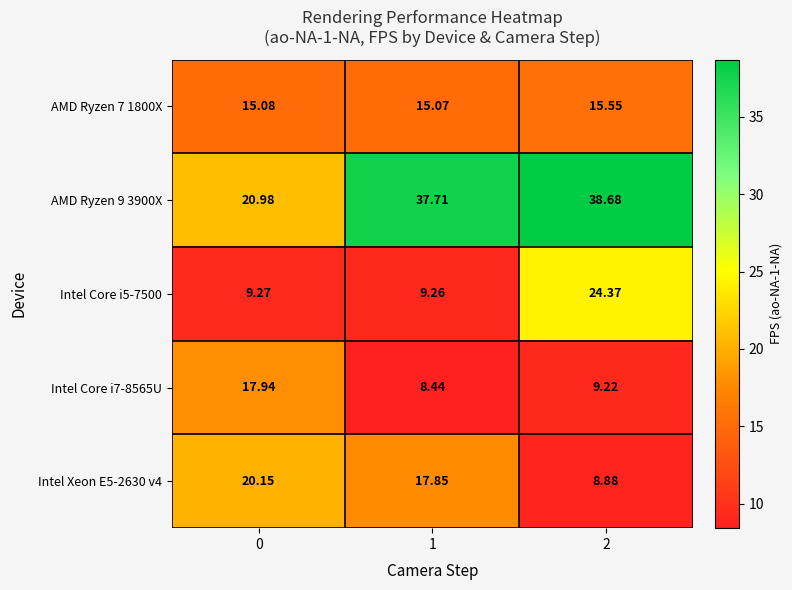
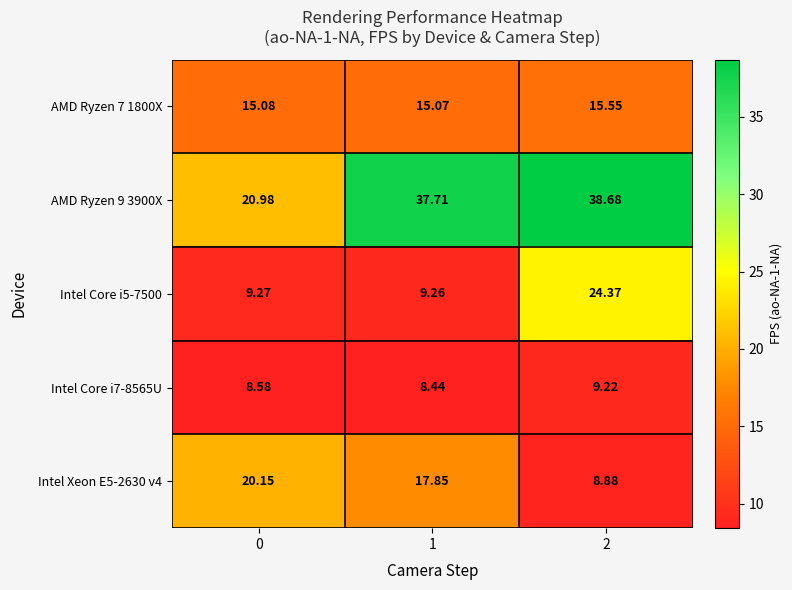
  {
    "AMD Ryzen 7 1800X": {
      "0": 15.08,
      "1": 15.07,
      "2": 15.55
    },
    "AMD Ryzen 9 3900X": {
      "0": 20.98,
      "1": 37.71,
      "2": 38.68
    },
    "Intel Core i5-7500": {
      "0": 9.27,
      "1": 9.26,
      "2": 24.37
    },
    "Intel Core i7-8565U": {
-     "0": 17.94,
+     "0": 8.58,
      "1": 8.44,
      "2": 9.22
    },
    "Intel Xeon E5-2630 v4": {
      "0": 20.15,
      "1": 17.85,
      "2": 8.88
    }
  }
